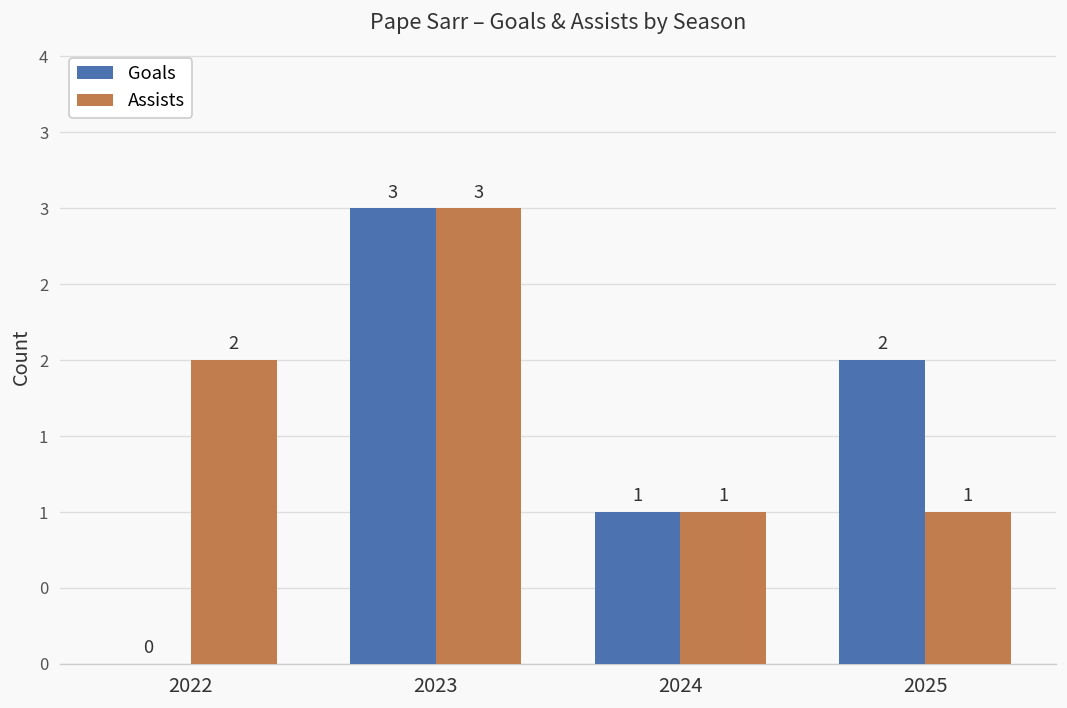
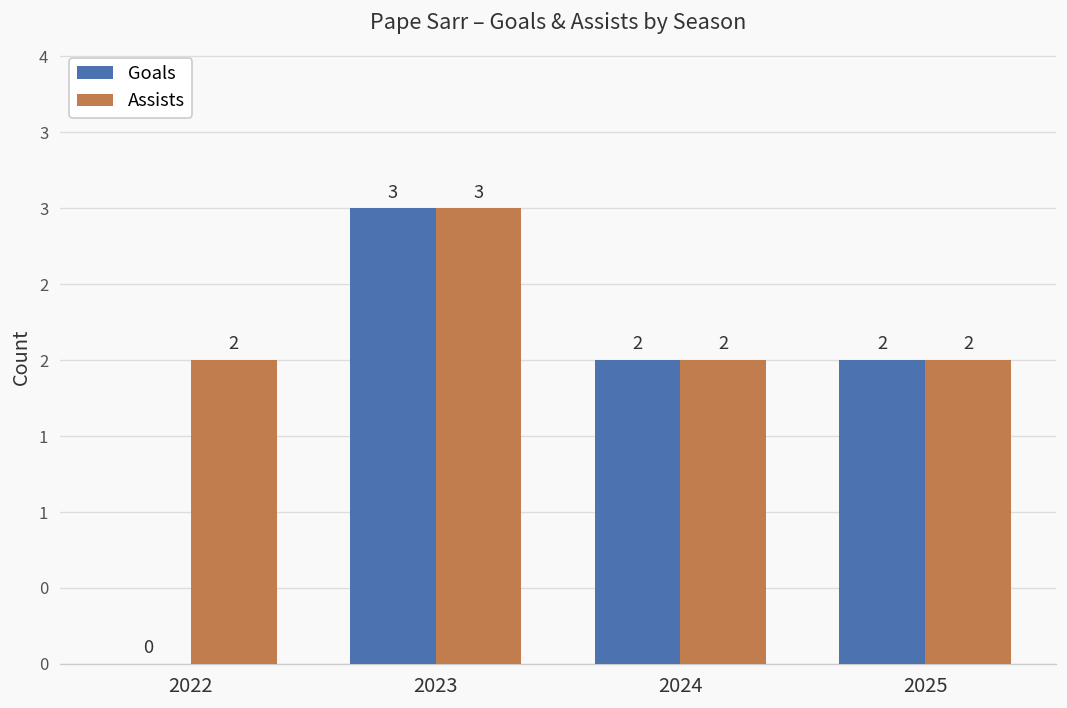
  {
    "Goals": {
      "2022": 0,
      "2023": 3,
-     "2024": 1,
+     "2024": 2,
      "2025": 2
    },
    "Assists": {
      "2022": 2,
      "2023": 3,
-     "2024": 1,
-     "2025": 1
+     "2024": 2,
+     "2025": 2
    }
  }
